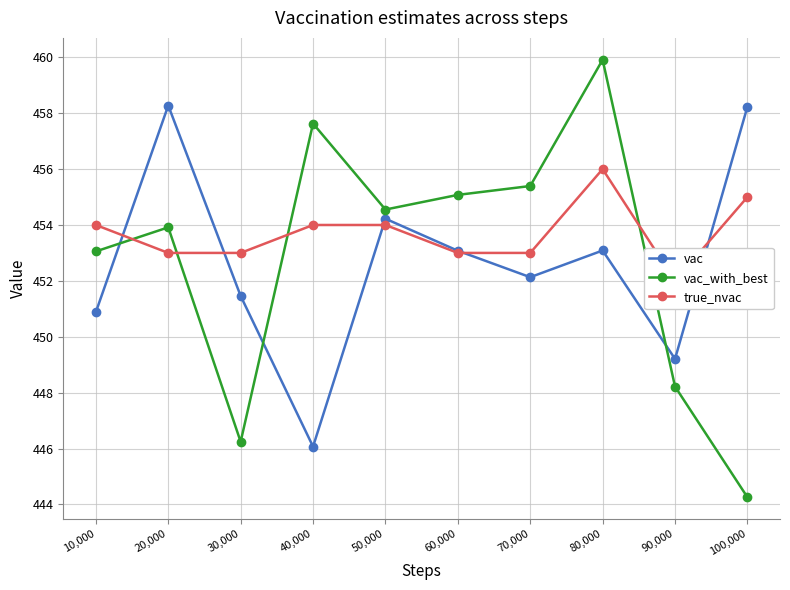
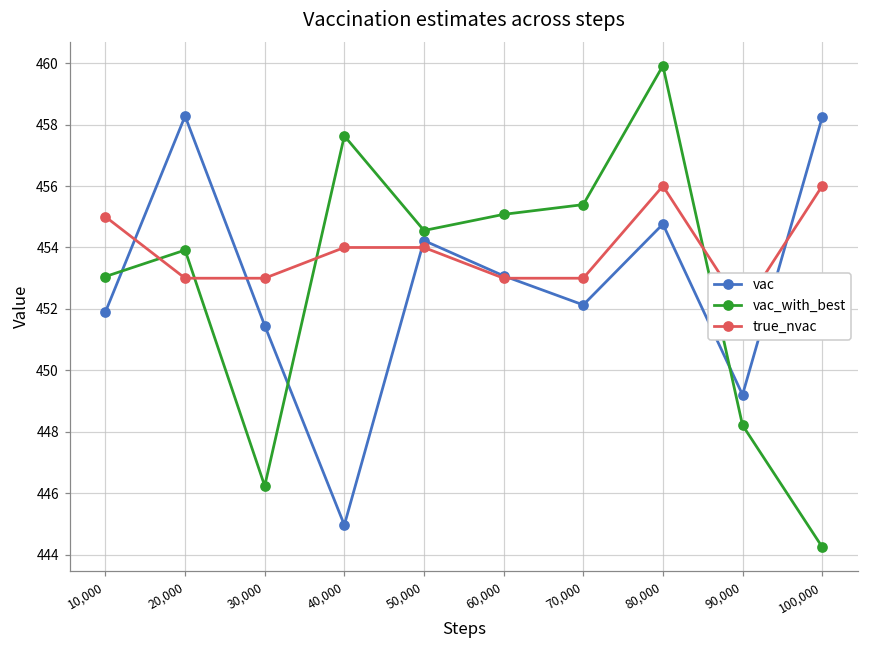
  {
    "vac": {
-     "10,000": 450.9,
+     "10,000": 451.9,
      "20,000": 458.3,
      "30,000": 451.5,
-     "40,000": 446.1,
+     "40,000": 445.0,
      "50,000": 454.2,
      "70,000": 452.1,
-     "80,000": 453.1,
+     "80,000": 454.8,
      "90,000": 449.2,
      "100,000": 458.2
    },
    "vac_with_best": {
      "10,000": 453.1,
      "20,000": 453.9,
      "30,000": 446.2,
      "40,000": 457.6,
      "50,000": 454.6,
      "60,000": 455.1,
      "70,000": 455.4,
      "80,000": 459.9,
      "90,000": 448.2,
      "100,000": 444.3
    },
    "true_nvac": {
-     "10,000": 454,
+     "10,000": 455,
      "20,000": 453,
      "30,000": 453,
      "40,000": 454,
      "50,000": 454,
      "70,000": 453,
      "80,000": 456,
-     "100,000": 455
+     "100,000": 456
    }
  }
